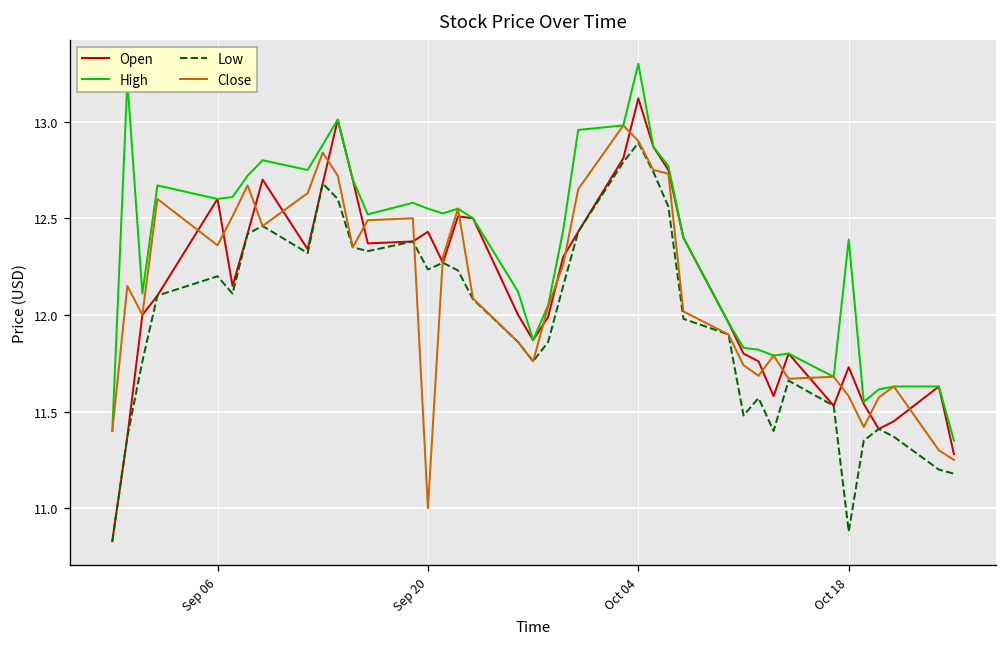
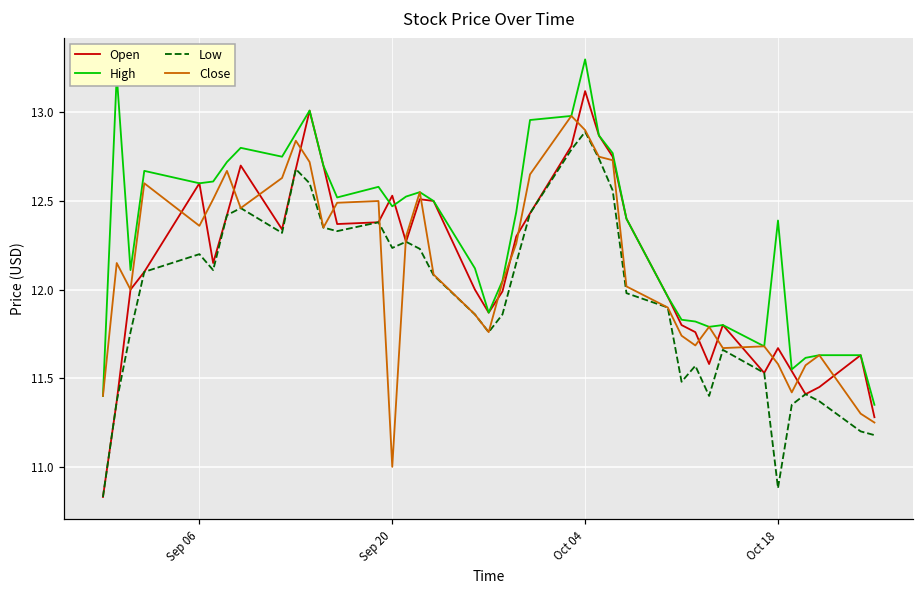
  {
    "Open": {
-     "Sep 20": 12.43,
+     "Sep 20": 12.53,
      "Oct 04": 13.12,
-     "Oct 18": 11.73
+     "Oct 18": 11.67
    },
    "High": {
-     "Sep 20": 12.55,
+     "Sep 20": 12.47,
      "Oct 04": 13.30,
      "Oct 18": 12.39
    },
    "Low": {
      "Sep 06": 12.20,
      "Sep 20": 12.24,
      "Oct 18": 10.88
    },
    "Close": {
      "Sep 06": 12.36,
      "Sep 20": 11.00,
      "Oct 18": 11.58
    }
  }
